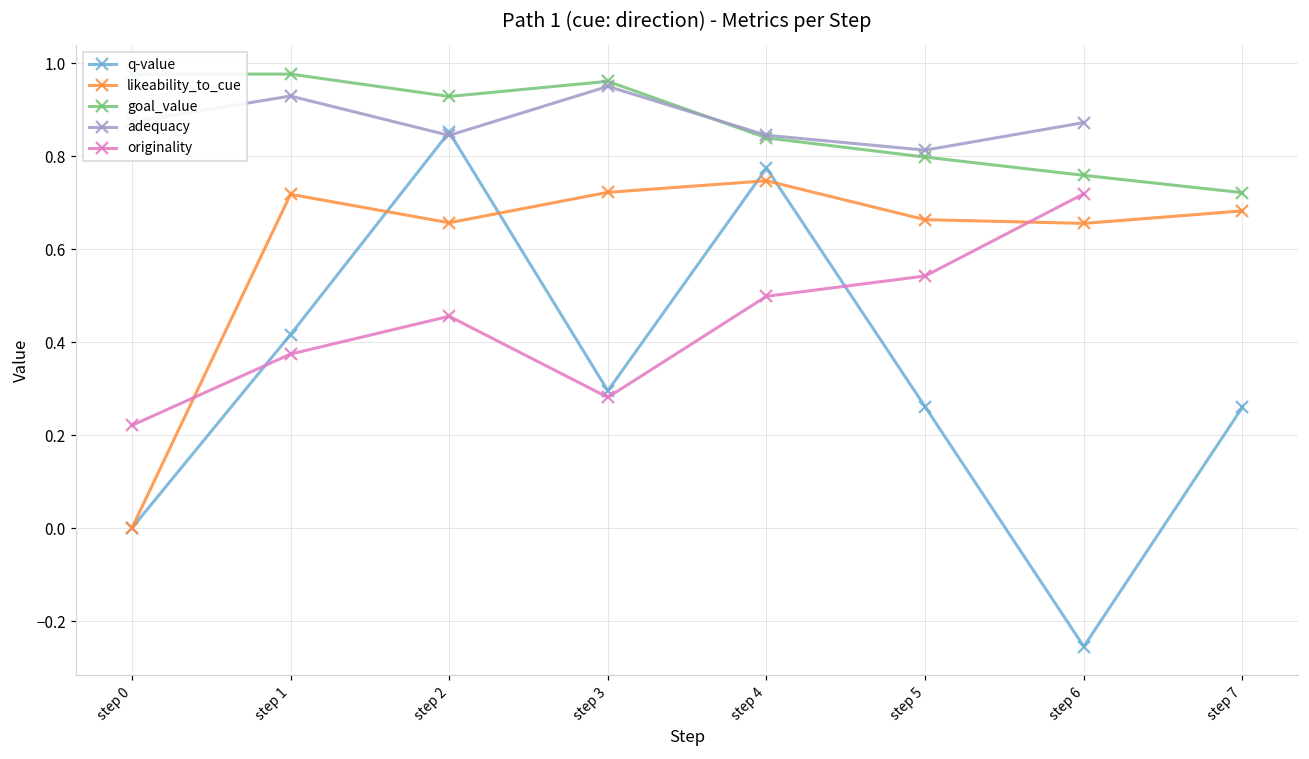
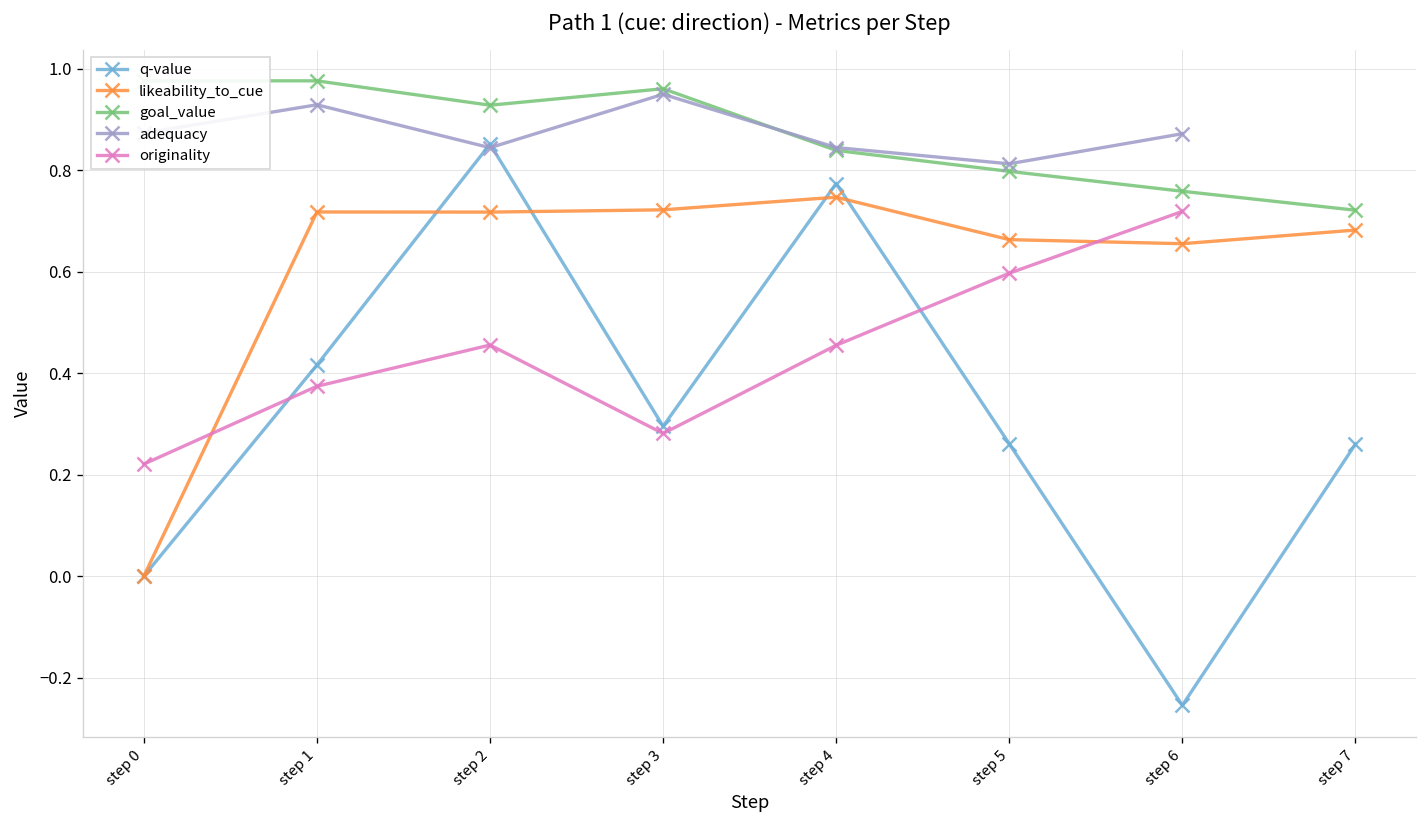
  {
    "likeability_to_cue": {
      "step 1": 0.72,
-     "step 2": 0.66,
+     "step 2": 0.72,
      "step 3": 0.72,
      "step 4": 0.75,
      "step 5": 0.66,
      "step 6": 0.66,
      "step 7": 0.68
    },
    "goal_value": {
      "step 1": 0.98,
      "step 2": 0.93,
      "step 3": 0.96,
      "step 5": 0.80,
      "step 6": 0.76,
      "step 7": 0.72
    },
    "originality": {
      "step 0": 0.22,
      "step 1": 0.37,
      "step 2": 0.46,
      "step 3": 0.28,
-     "step 4": 0.50,
-     "step 5": 0.54,
+     "step 4": 0.46,
+     "step 5": 0.60,
      "step 6": 0.72
    }
  }
